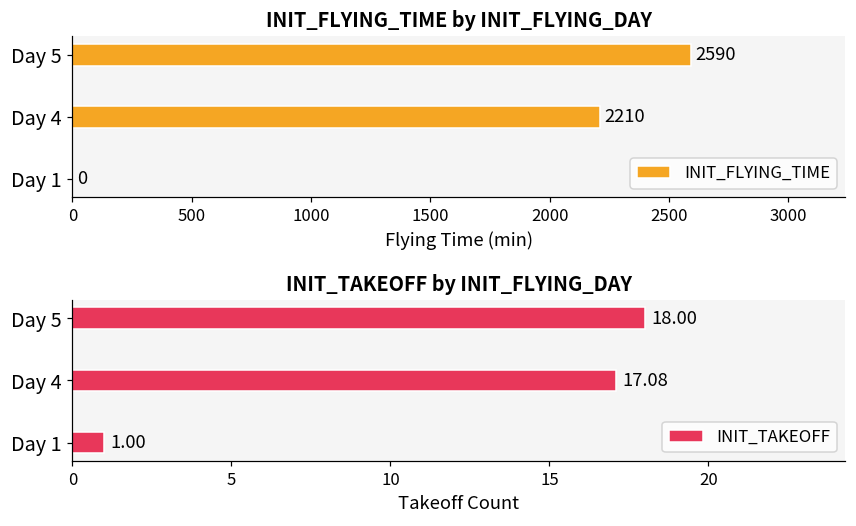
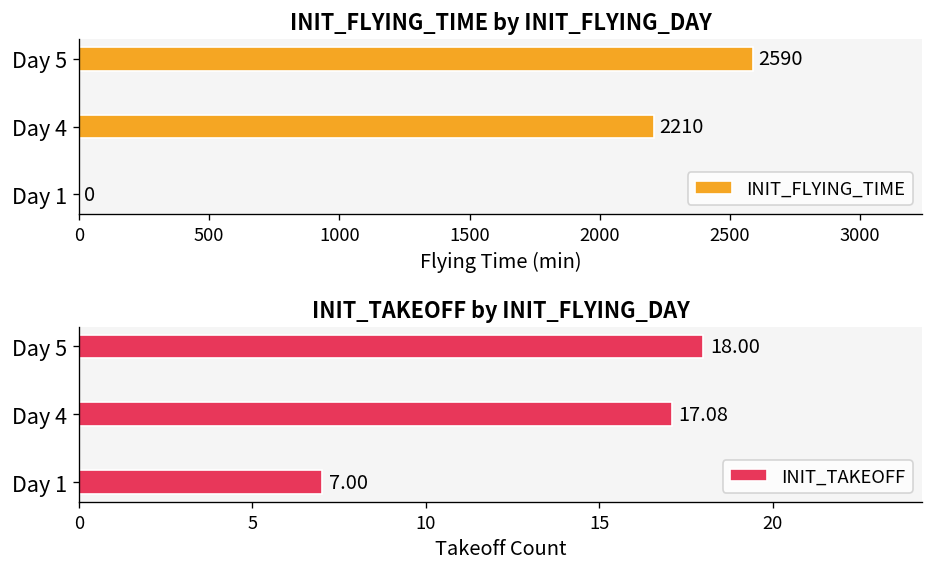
  {
    "INIT_FLYING_TIME by INIT_FLYING_DAY": {
      "Day 5": 2590,
      "Day 4": 2210,
      "Day 1": 0
    },
    "INIT_TAKEOFF by INIT_FLYING_DAY": {
      "Day 5": 18.00,
      "Day 4": 17.08,
-     "Day 1": 1.00
+     "Day 1": 7.00
    }
  }
